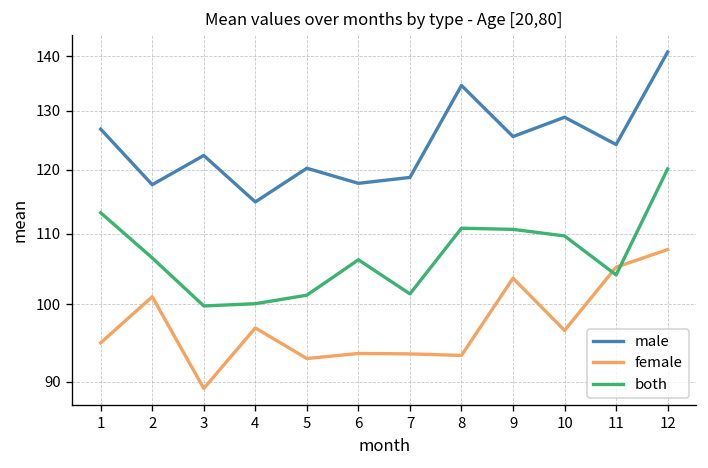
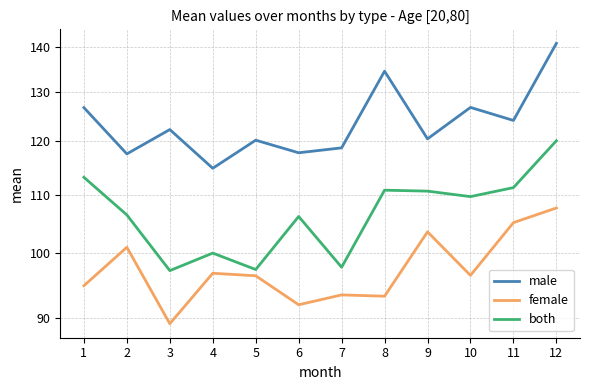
  {
    "male": {
      "1": 127,
      "2": 118,
      "3": 122,
      "4": 115,
      "5": 120,
      "6": 118,
      "7": 119,
      "8": 135,
-     "9": 126,
-     "10": 129,
+     "9": 121,
+     "10": 127,
      "11": 124,
      "12": 141
    },
    "female": {
      "1": 95,
      "2": 101,
      "3": 89,
      "4": 97,
-     "5": 93,
-     "6": 94,
+     "5": 96,
+     "6": 92,
      "7": 93,
      "8": 93,
      "9": 104,
      "10": 96,
      "11": 105,
      "12": 108
    },
    "both": {
      "1": 113,
      "2": 106,
-     "3": 100,
+     "3": 97,
      "4": 100,
-     "5": 101,
+     "5": 97,
      "6": 106,
-     "7": 101,
+     "7": 98,
      "8": 111,
      "9": 111,
      "10": 110,
-     "11": 104,
+     "11": 111,
      "12": 120
    }
  }
